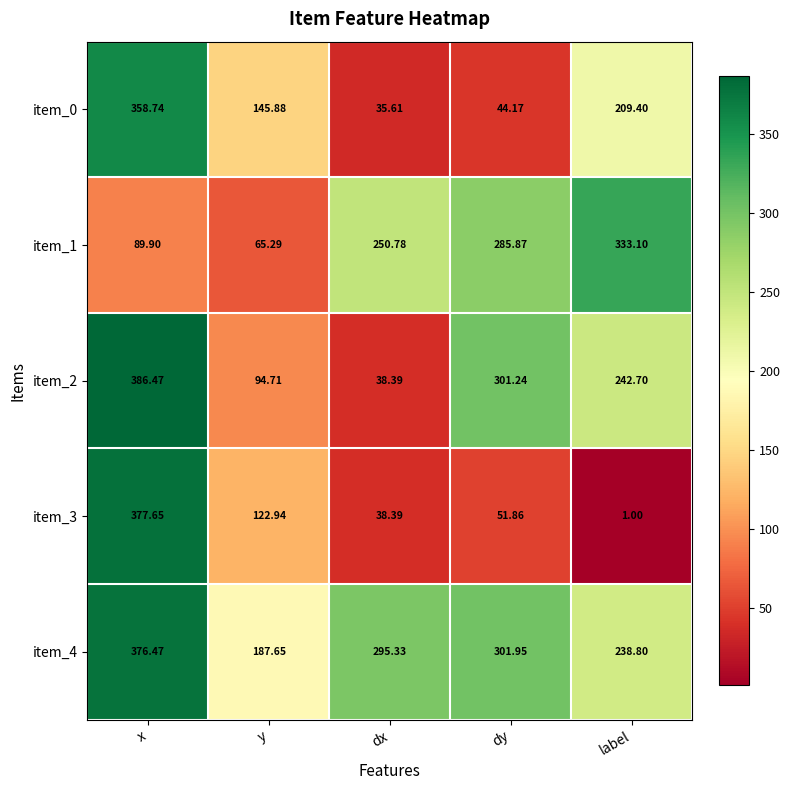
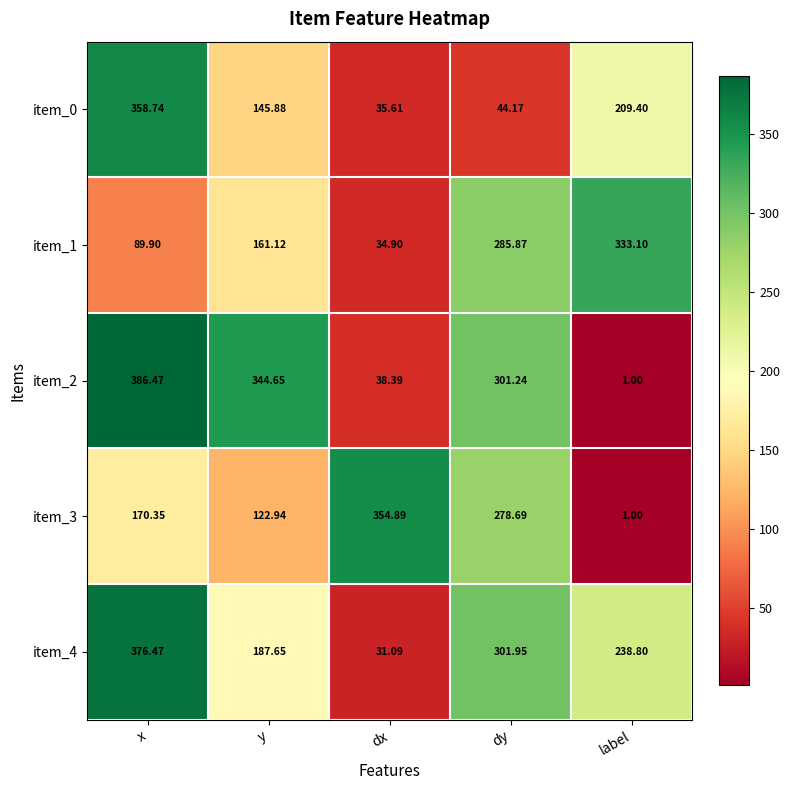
  {
    "item_0": {
      "x": 358.74,
      "y": 145.88,
      "dx": 35.61,
      "dy": 44.17,
      "label": 209.40
    },
    "item_1": {
      "x": 89.90,
-     "y": 65.29,
-     "dx": 250.78,
+     "y": 161.12,
+     "dx": 34.90,
      "dy": 285.87,
      "label": 333.10
    },
    "item_2": {
      "x": 386.47,
-     "y": 94.71,
+     "y": 344.65,
      "dx": 38.39,
      "dy": 301.24,
-     "label": 242.70
+     "label": 1.00
    },
    "item_3": {
-     "x": 377.65,
+     "x": 170.35,
      "y": 122.94,
-     "dx": 38.39,
-     "dy": 51.86,
+     "dx": 354.89,
+     "dy": 278.69,
      "label": 1.00
    },
    "item_4": {
      "x": 376.47,
      "y": 187.65,
-     "dx": 295.33,
+     "dx": 31.09,
      "dy": 301.95,
      "label": 238.80
    }
  }
